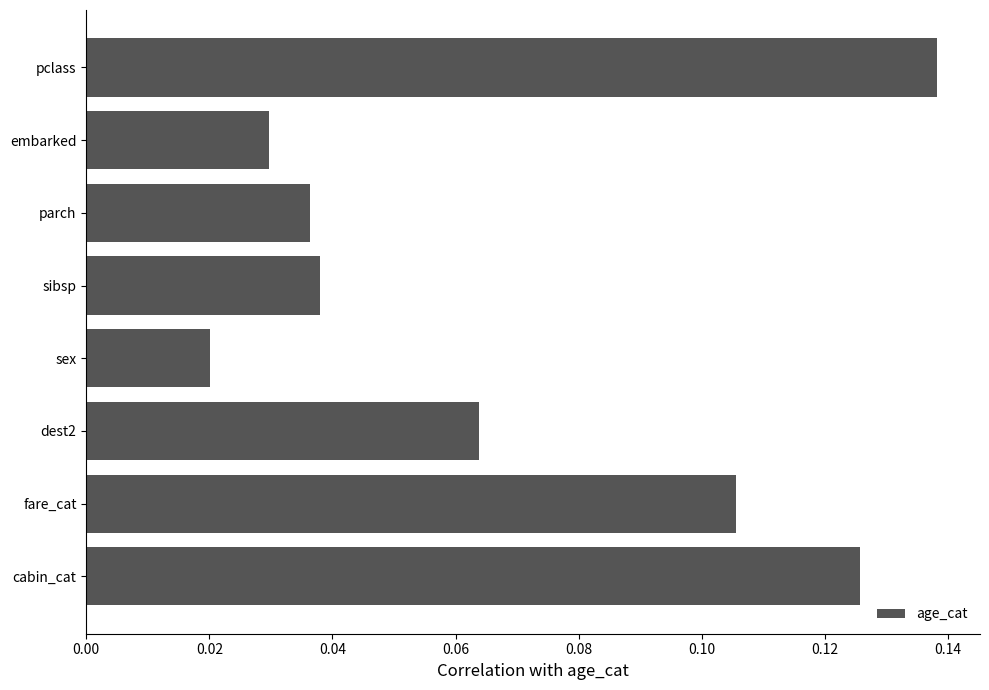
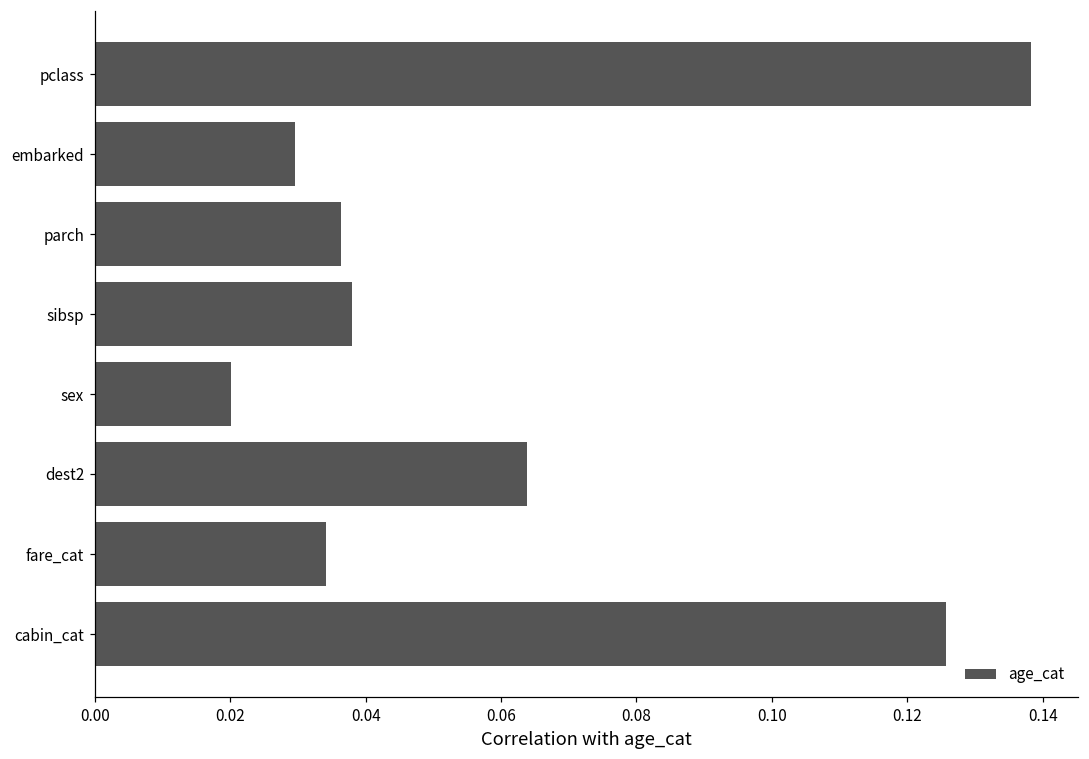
  {
    "pclass": 0.138,
    "embarked": 0.030,
    "parch": 0.036,
    "sibsp": 0.038,
    "sex": 0.020,
    "dest2": 0.064,
-   "fare_cat": 0.106,
+   "fare_cat": 0.034,
    "cabin_cat": 0.126
  }
